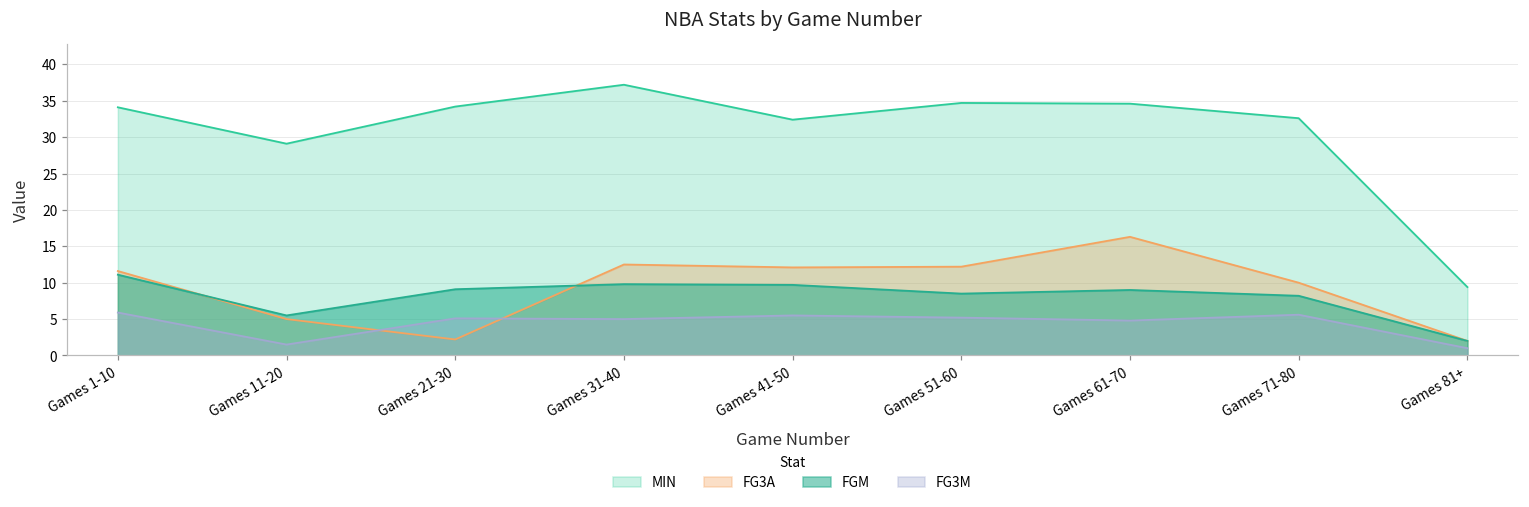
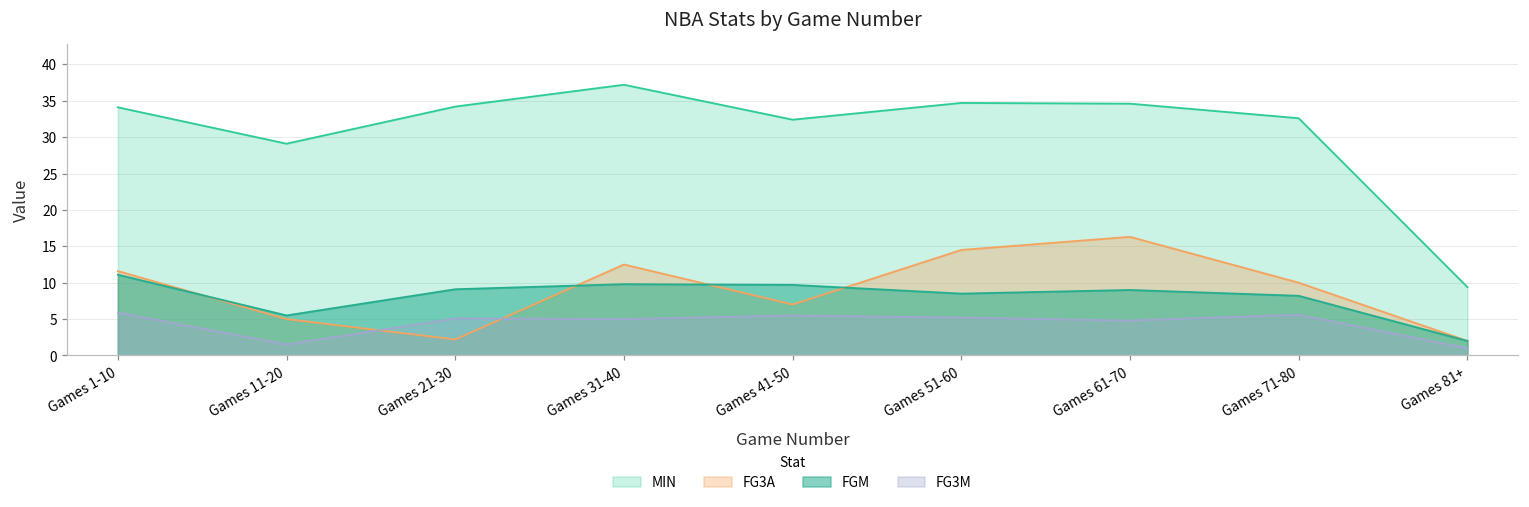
  {
    "FG3A": {
      "Games 1-10": 12,
      "Games 11-20": 5,
      "Games 21-30": 2,
      "Games 31-40": 13,
-     "Games 41-50": 12,
-     "Games 51-60": 12,
+     "Games 41-50": 7,
+     "Games 51-60": 15,
      "Games 61-70": 16,
      "Games 71-80": 10
    }
  }
